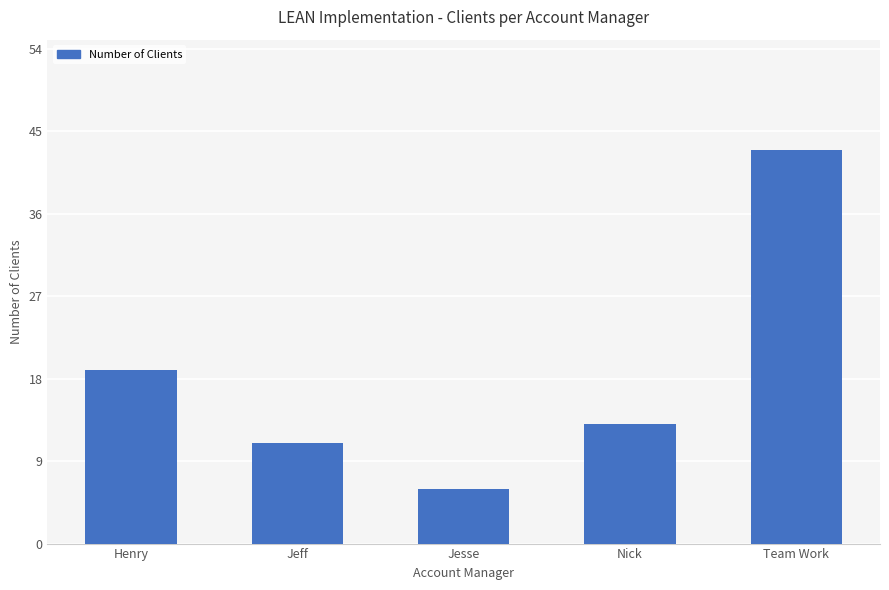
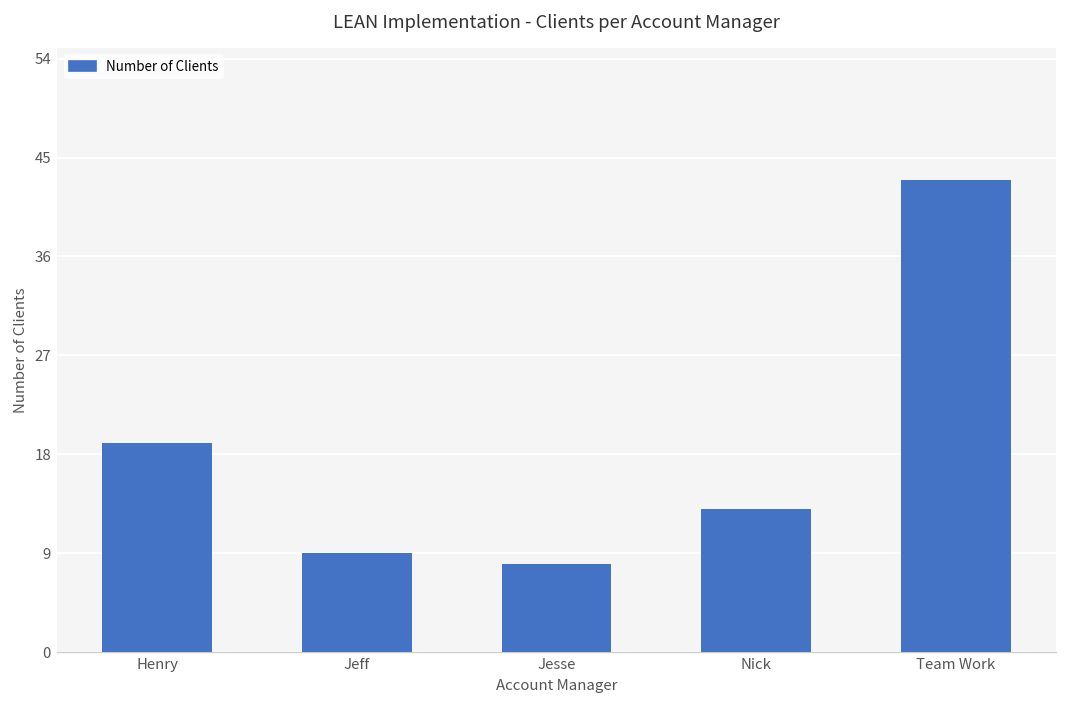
  {
    "Henry": 19,
-   "Jeff": 11,
-   "Jesse": 6,
+   "Jeff": 9,
+   "Jesse": 8,
    "Nick": 13,
    "Team Work": 43
  }
